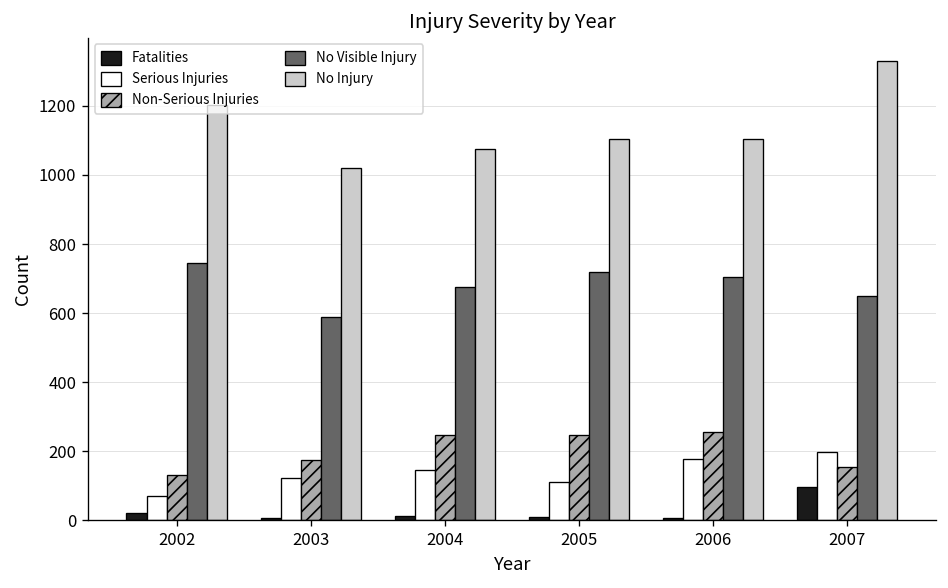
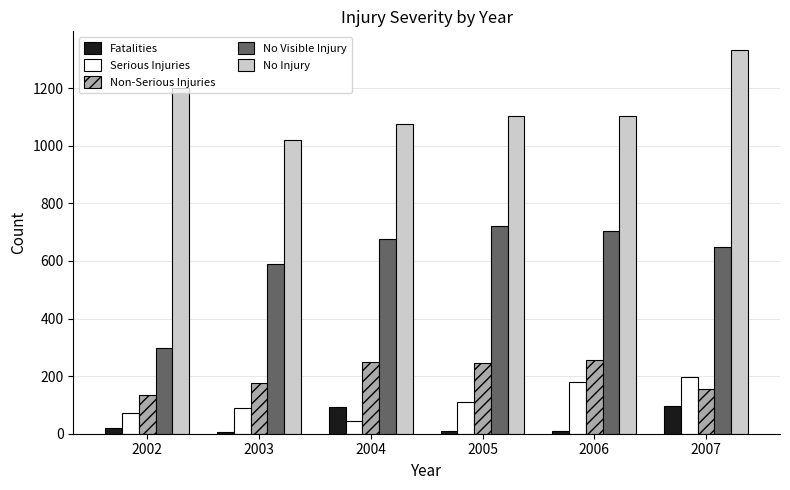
  {
    "Fatalities": {
      "2002": 20,
-     "2004": 10,
+     "2004": 90,
      "2005": 10,
      "2007": 100
    },
    "Serious Injuries": {
      "2002": 70,
-     "2003": 120,
-     "2004": 150,
+     "2003": 90,
+     "2004": 50,
      "2005": 110,
      "2006": 180,
      "2007": 200
    },
    "No Visible Injury": {
-     "2002": 750,
+     "2002": 300,
      "2003": 590,
      "2004": 680,
      "2005": 720,
      "2006": 710,
      "2007": 650
    }
  }
